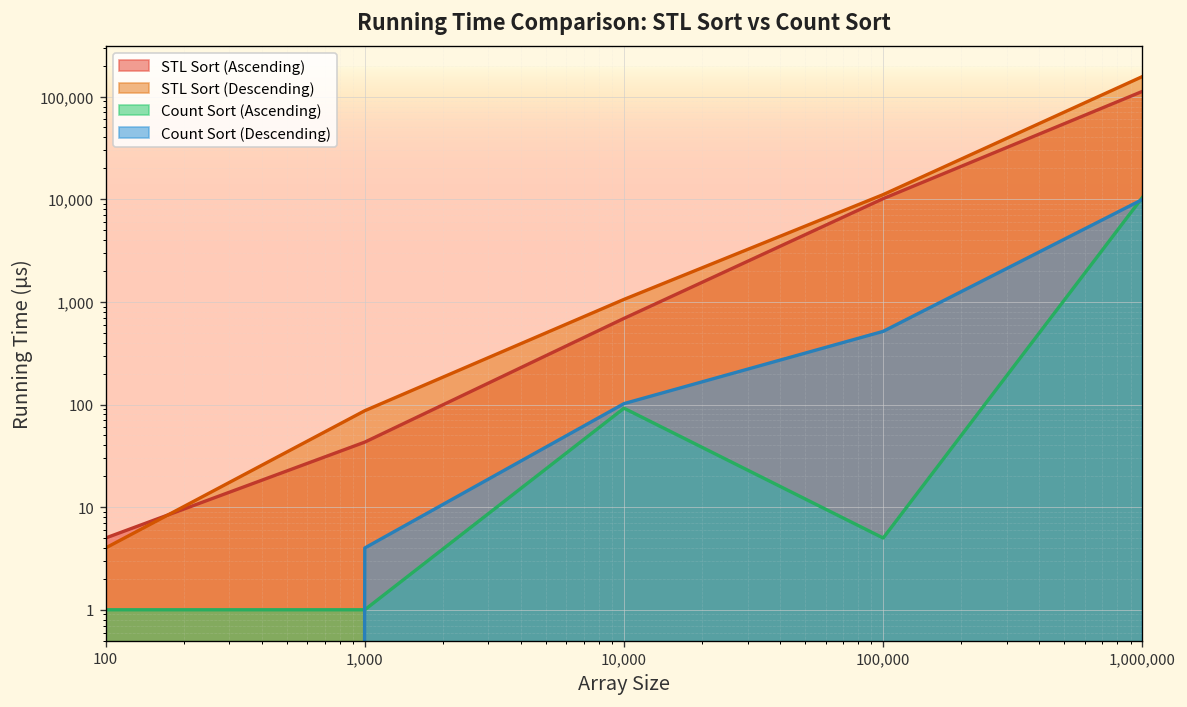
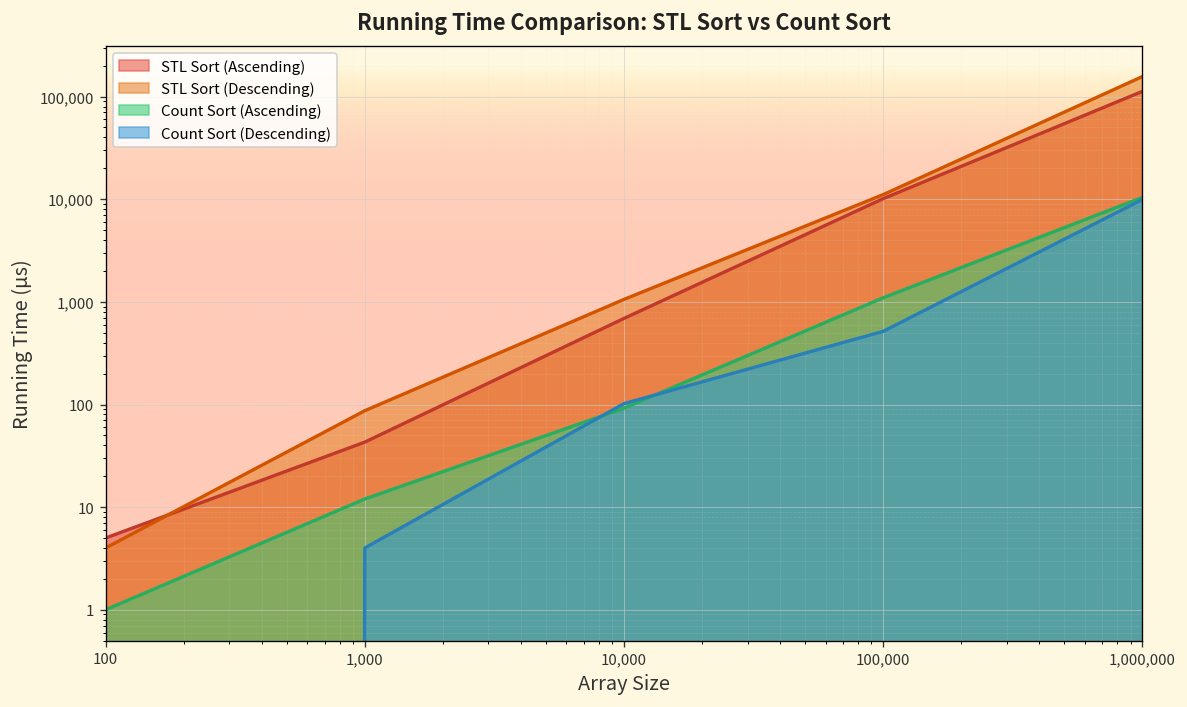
  {
    "Count Sort (Ascending)": {
      "100": "1",
-     "1,000": "1",
+     "1,000": "12",
      "10,000": "90",
-     "100,000": "5"
+     "100,000": "1,100"
    },
    "Count Sort (Descending)": {
      "1,000": "4",
      "10,000": "100",
      "100,000": "500"
    }
  }
